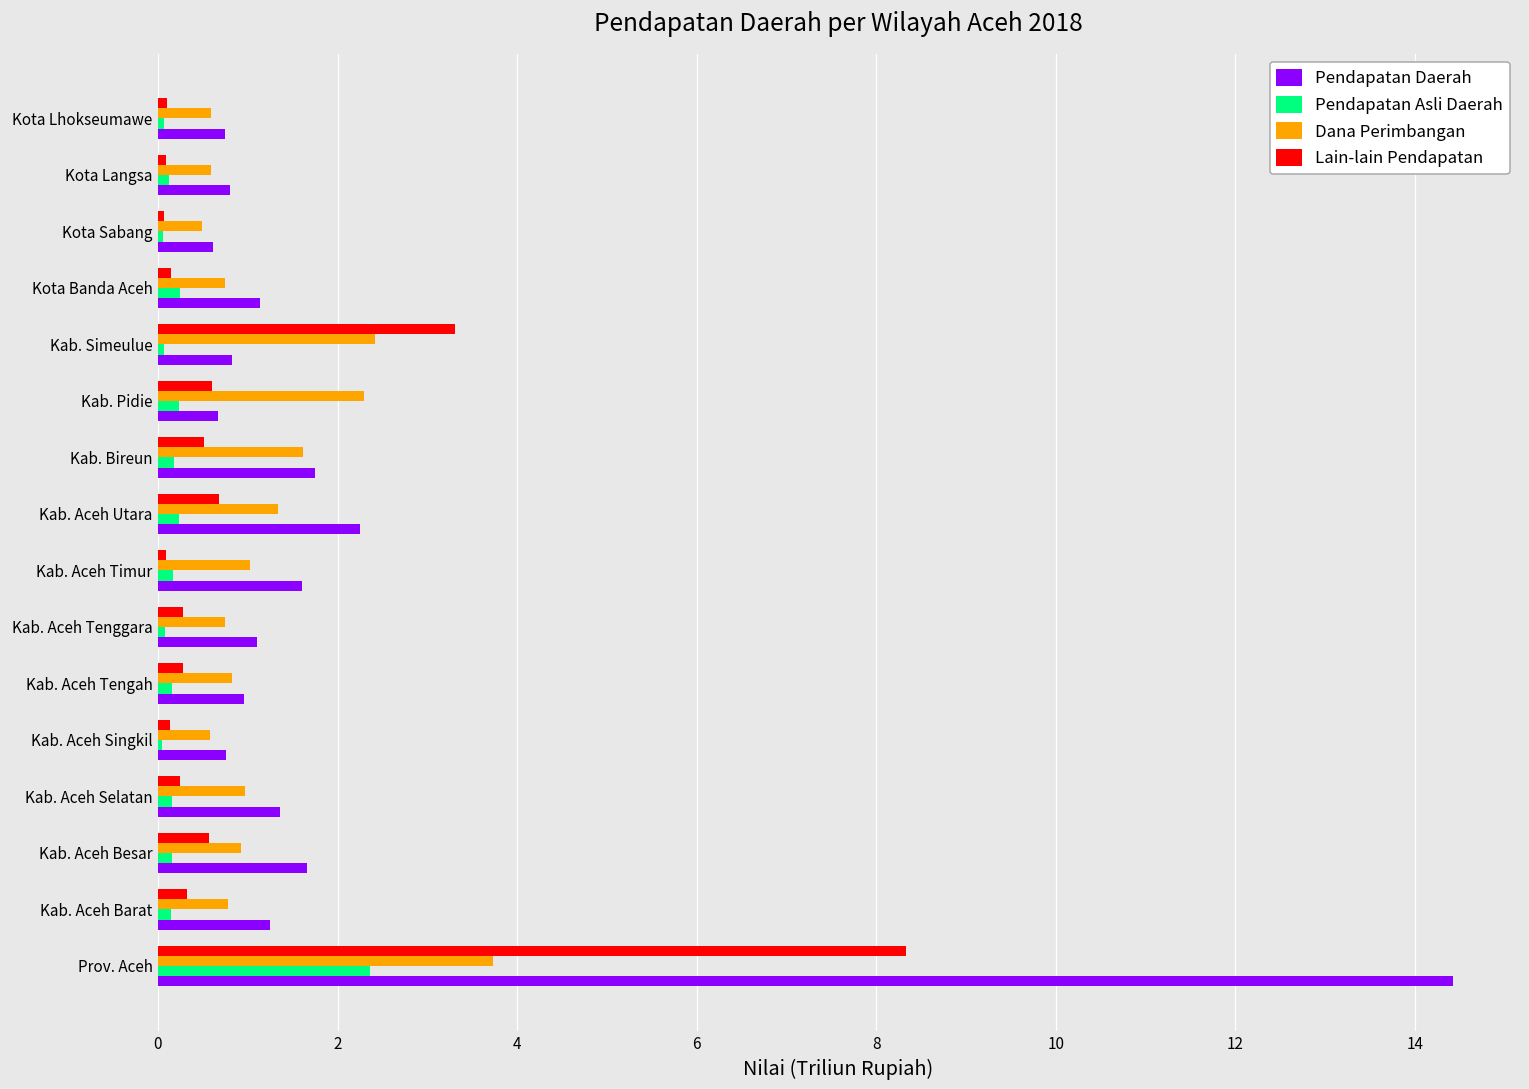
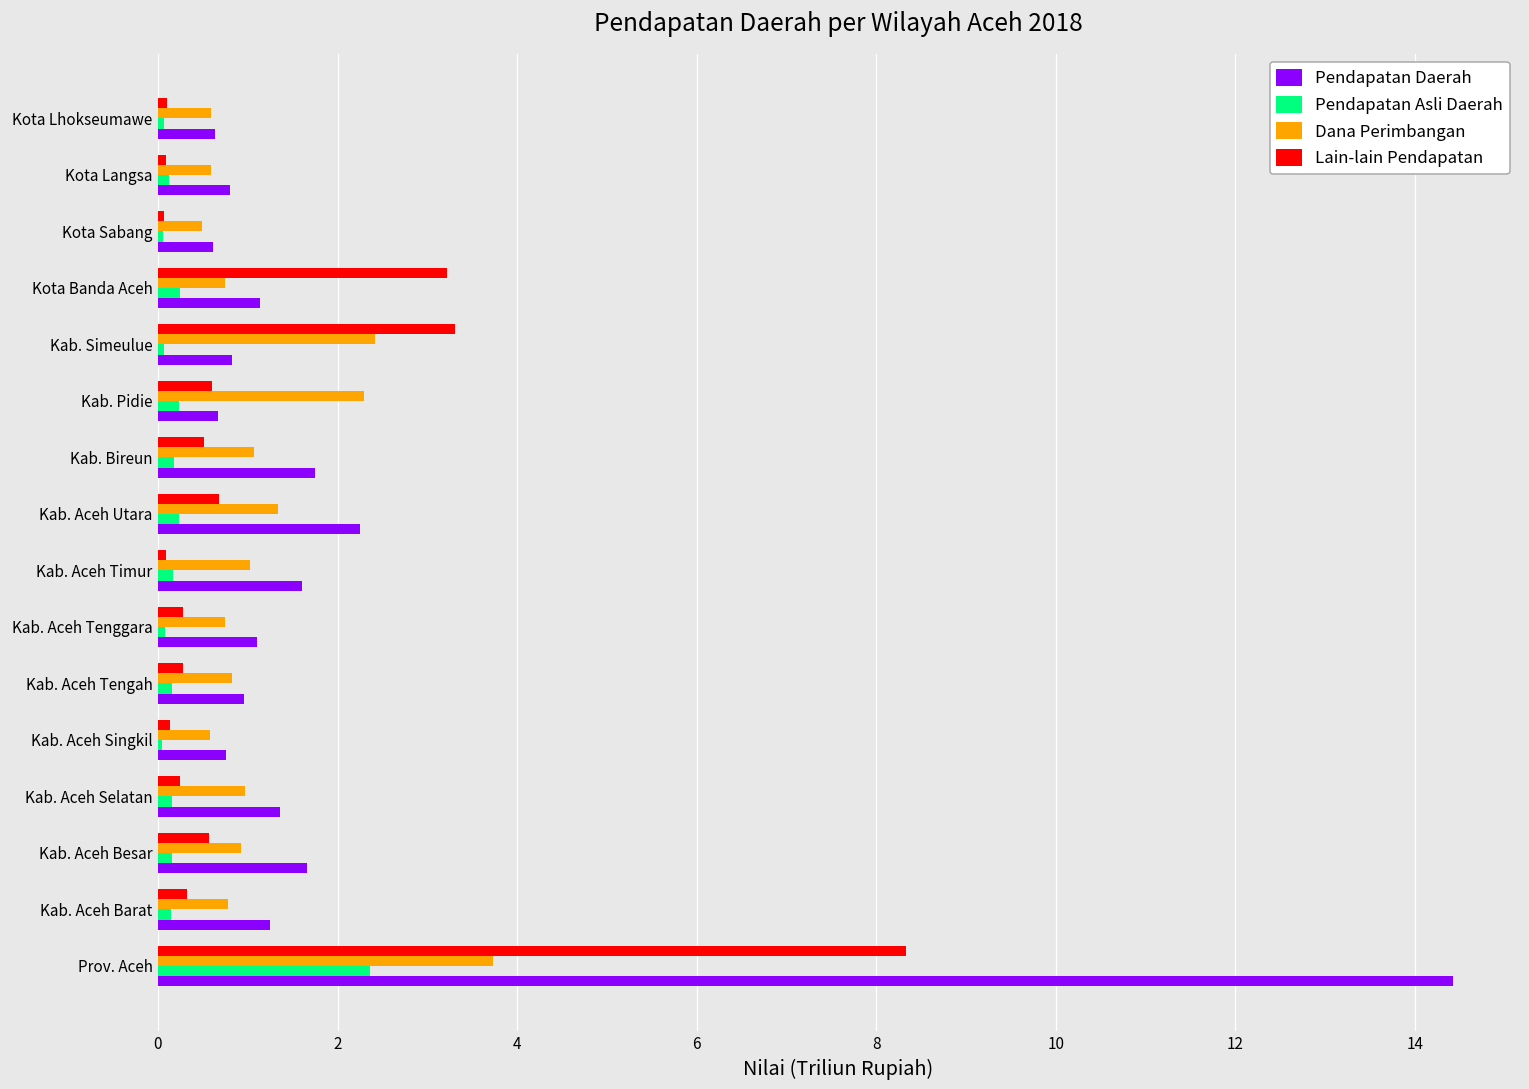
  {
    "Pendapatan Daerah": {
-     "Kota Lhokseumawe": 0.7,
+     "Kota Lhokseumawe": 0.6,
      "Kota Langsa": 0.8,
      "Kota Sabang": 0.6,
      "Kota Banda Aceh": 1.1,
      "Kab. Simeulue": 0.8,
      "Kab. Pidie": 0.7,
      "Kab. Bireun": 1.8,
      "Kab. Aceh Utara": 2.3,
      "Kab. Aceh Timur": 1.6,
      "Kab. Aceh Tenggara": 1.1,
      "Kab. Aceh Tengah": 1.0,
      "Kab. Aceh Singkil": 0.8,
      "Kab. Aceh Selatan": 1.4,
      "Kab. Aceh Besar": 1.7,
      "Kab. Aceh Barat": 1.3,
      "Prov. Aceh": 14.4
    },
    "Pendapatan Asli Daerah": {
      "Kota Lhokseumawe": 0.1,
      "Kota Langsa": 0.1,
      "Kota Sabang": 0.1,
      "Kota Banda Aceh": 0.2,
      "Kab. Simeulue": 0.1,
      "Kab. Pidie": 0.2,
      "Kab. Bireun": 0.2,
      "Kab. Aceh Utara": 0.2,
      "Kab. Aceh Timur": 0.2,
      "Kab. Aceh Tenggara": 0.1,
      "Kab. Aceh Tengah": 0.2,
      "Kab. Aceh Singkil": 0.0,
      "Kab. Aceh Selatan": 0.2,
      "Kab. Aceh Besar": 0.2,
      "Kab. Aceh Barat": 0.2,
      "Prov. Aceh": 2.4
    },
    "Dana Perimbangan": {
      "Kota Lhokseumawe": 0.6,
      "Kota Langsa": 0.6,
      "Kota Sabang": 0.5,
      "Kota Banda Aceh": 0.7,
      "Kab. Simeulue": 2.4,
      "Kab. Pidie": 2.3,
-     "Kab. Bireun": 1.6,
+     "Kab. Bireun": 1.1,
      "Kab. Aceh Utara": 1.3,
      "Kab. Aceh Timur": 1.0,
      "Kab. Aceh Tenggara": 0.7,
      "Kab. Aceh Tengah": 0.8,
      "Kab. Aceh Singkil": 0.6,
      "Kab. Aceh Selatan": 1.0,
      "Kab. Aceh Besar": 0.9,
      "Kab. Aceh Barat": 0.8,
      "Prov. Aceh": 3.7
    },
    "Lain-lain Pendapatan": {
      "Kota Lhokseumawe": 0.1,
      "Kota Langsa": 0.1,
      "Kota Sabang": 0.1,
-     "Kota Banda Aceh": 0.1,
+     "Kota Banda Aceh": 3.2,
      "Kab. Simeulue": 3.3,
      "Kab. Pidie": 0.6,
      "Kab. Bireun": 0.5,
      "Kab. Aceh Utara": 0.7,
      "Kab. Aceh Timur": 0.1,
      "Kab. Aceh Tenggara": 0.3,
      "Kab. Aceh Tengah": 0.3,
      "Kab. Aceh Singkil": 0.1,
      "Kab. Aceh Selatan": 0.2,
      "Kab. Aceh Besar": 0.6,
      "Kab. Aceh Barat": 0.3,
      "Prov. Aceh": 8.3
    }
  }
